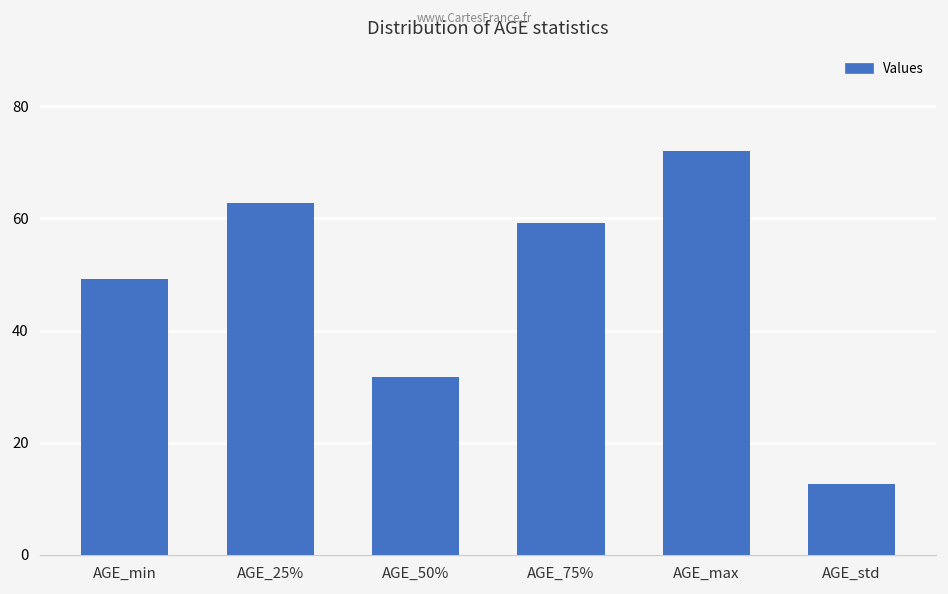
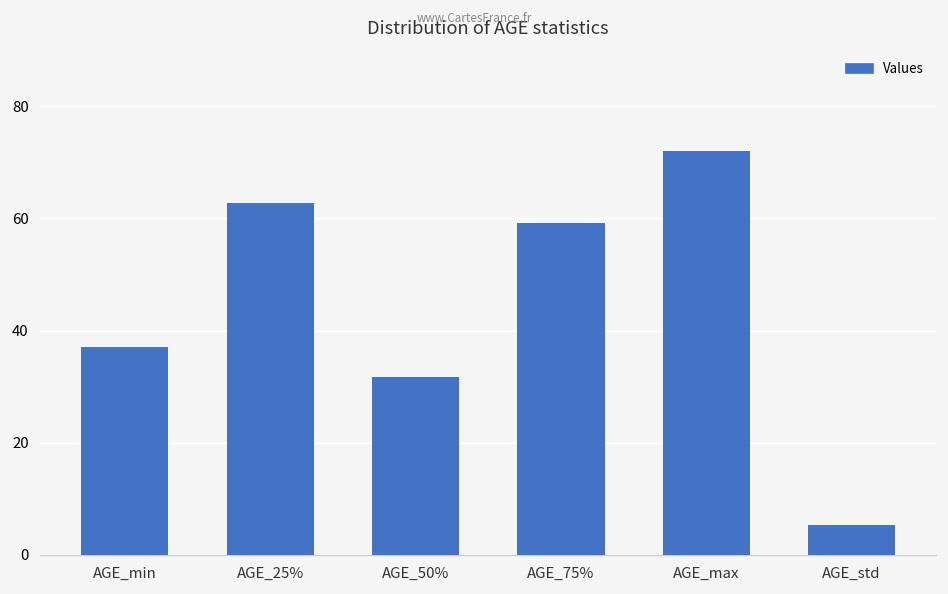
  {
-   "AGE_min": 49,
+   "AGE_min": 37,
    "AGE_25%": 63,
    "AGE_50%": 32,
    "AGE_75%": 59,
    "AGE_max": 72,
-   "AGE_std": 13
+   "AGE_std": 5
  }
